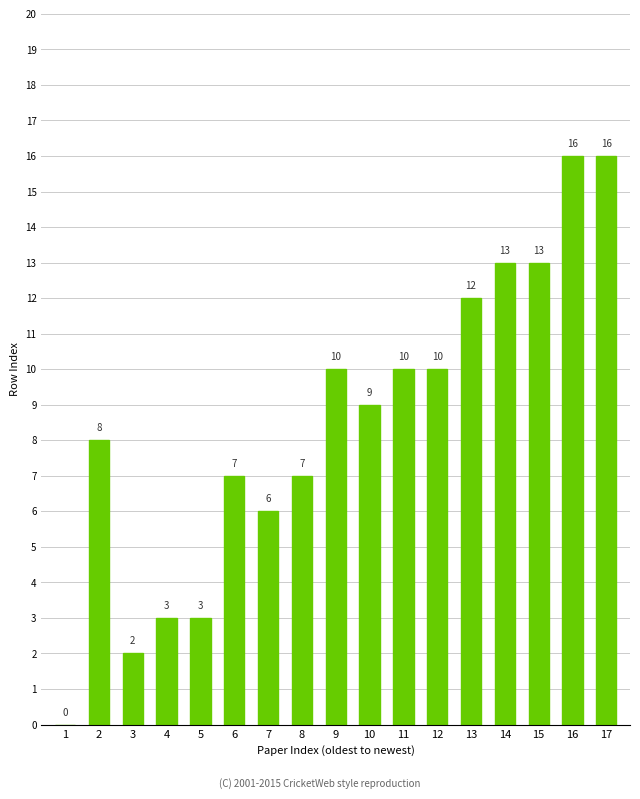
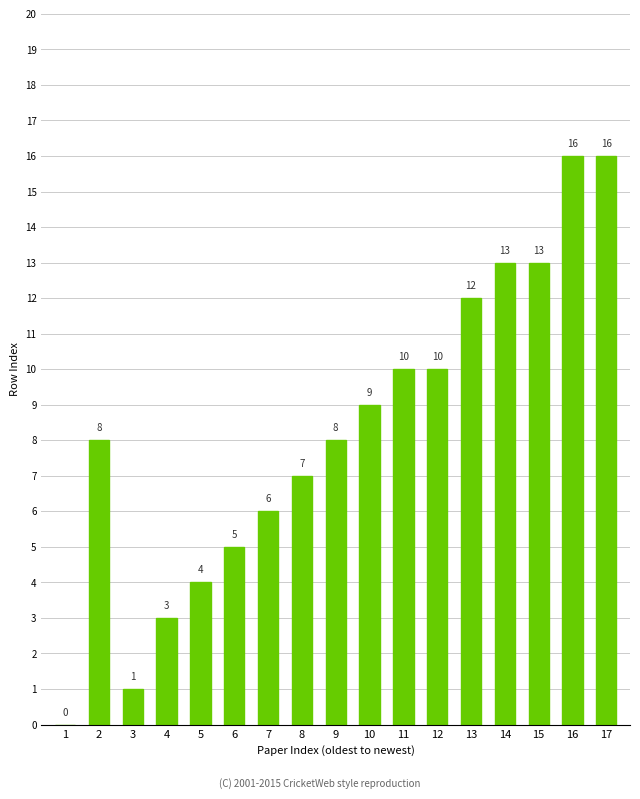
  {
    "1": 0,
    "2": 8,
-   "3": 2,
+   "3": 1,
    "4": 3,
-   "5": 3,
-   "6": 7,
+   "5": 4,
+   "6": 5,
    "7": 6,
    "8": 7,
-   "9": 10,
+   "9": 8,
    "10": 9,
    "11": 10,
    "12": 10,
    "13": 12,
    "14": 13,
    "15": 13,
    "16": 16,
    "17": 16
  }
